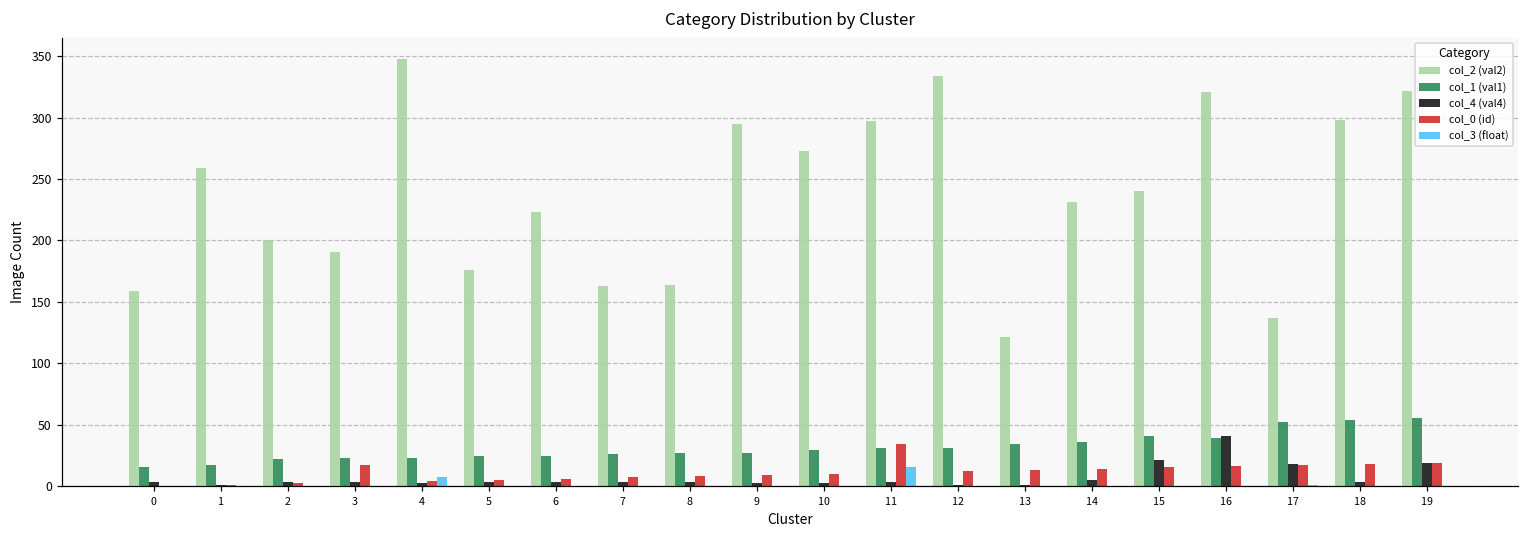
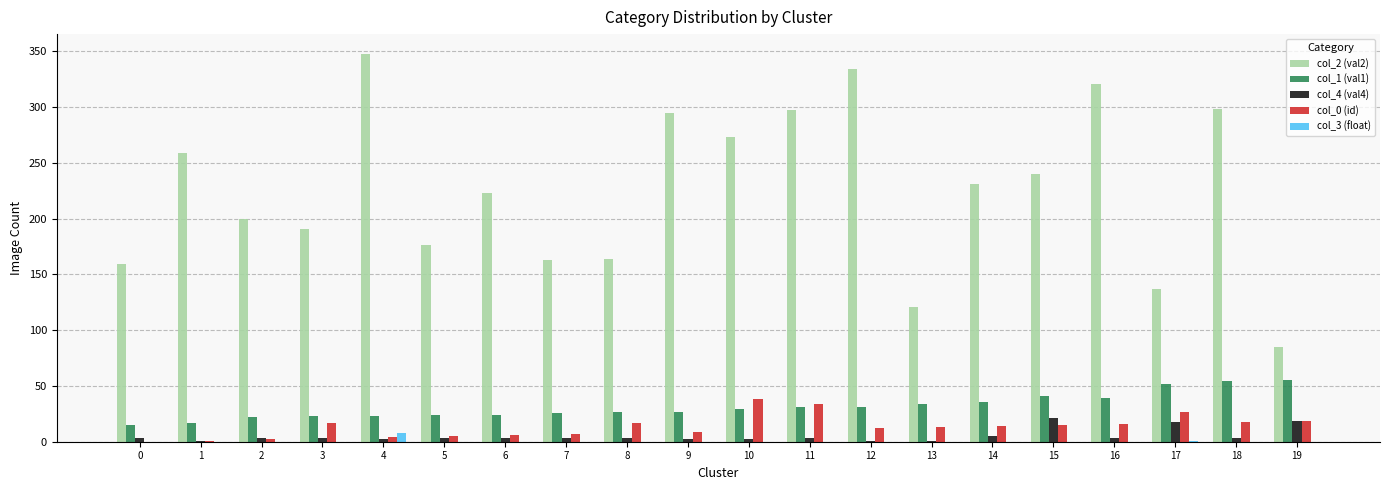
  {
    "col_2 (val2)": {
      "0": 159,
      "1": 259,
      "2": 200,
      "3": 191,
      "4": 348,
      "5": 176,
      "6": 223,
      "7": 163,
      "8": 164,
      "9": 295,
      "10": 273,
      "11": 297,
      "12": 334,
      "13": 121,
      "14": 231,
      "15": 240,
      "16": 321,
      "17": 137,
      "18": 298,
-     "19": 322
+     "19": 85
    },
    "col_1 (val1)": {
      "0": 15,
      "1": 17,
      "2": 22,
      "3": 23,
      "4": 23,
      "5": 24,
      "6": 24,
      "7": 26,
      "8": 27,
      "9": 27,
      "10": 29,
      "11": 31,
      "12": 31,
      "13": 34,
      "14": 36,
      "15": 41,
      "16": 39,
      "17": 52,
      "18": 54,
      "19": 55
    },
    "col_4 (val4)": {
      "0": 3,
      "2": 3,
      "3": 3,
      "5": 3,
      "6": 3,
      "7": 3,
      "8": 3,
      "11": 3,
      "14": 5,
      "15": 21,
-     "16": 41,
+     "16": 3,
      "17": 18,
      "18": 3,
      "19": 19
    },
    "col_0 (id)": {
      "0": 0,
      "3": 17,
      "4": 4,
      "5": 5,
      "6": 6,
      "7": 7,
-     "8": 8,
+     "8": 17,
      "9": 9,
-     "10": 10,
+     "10": 38,
      "11": 34,
      "12": 12,
      "13": 13,
      "14": 14,
      "15": 15,
      "16": 16,
-     "17": 17,
+     "17": 27,
      "18": 18,
      "19": 19
    },
    "col_3 (float)": {
      "4": 7,
-     "11": 15
+     "11": 0
    }
  }
